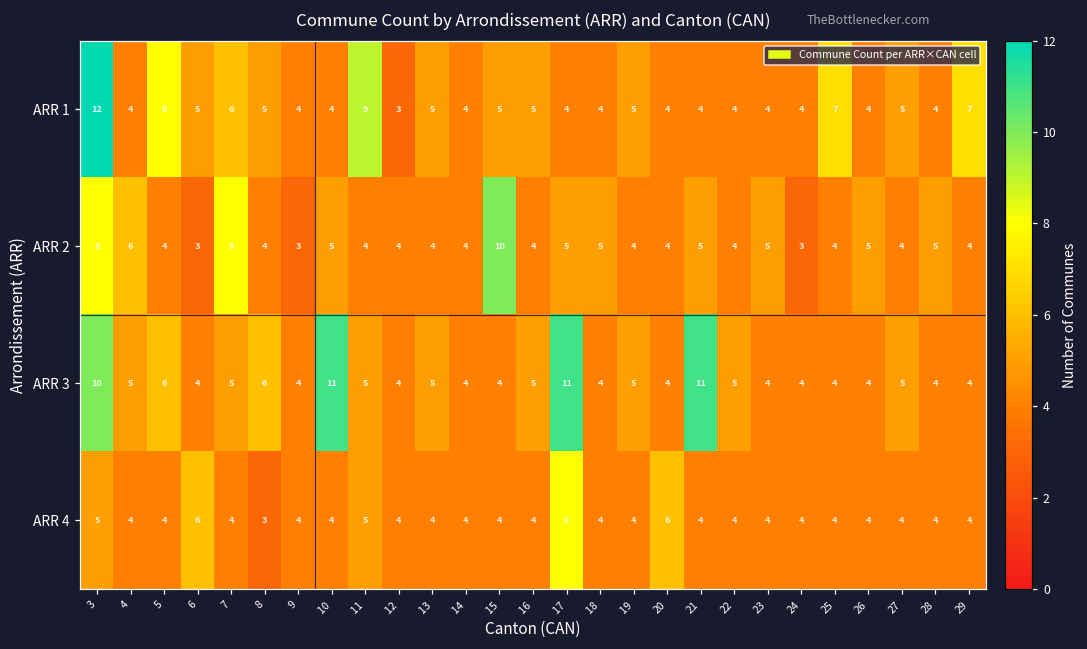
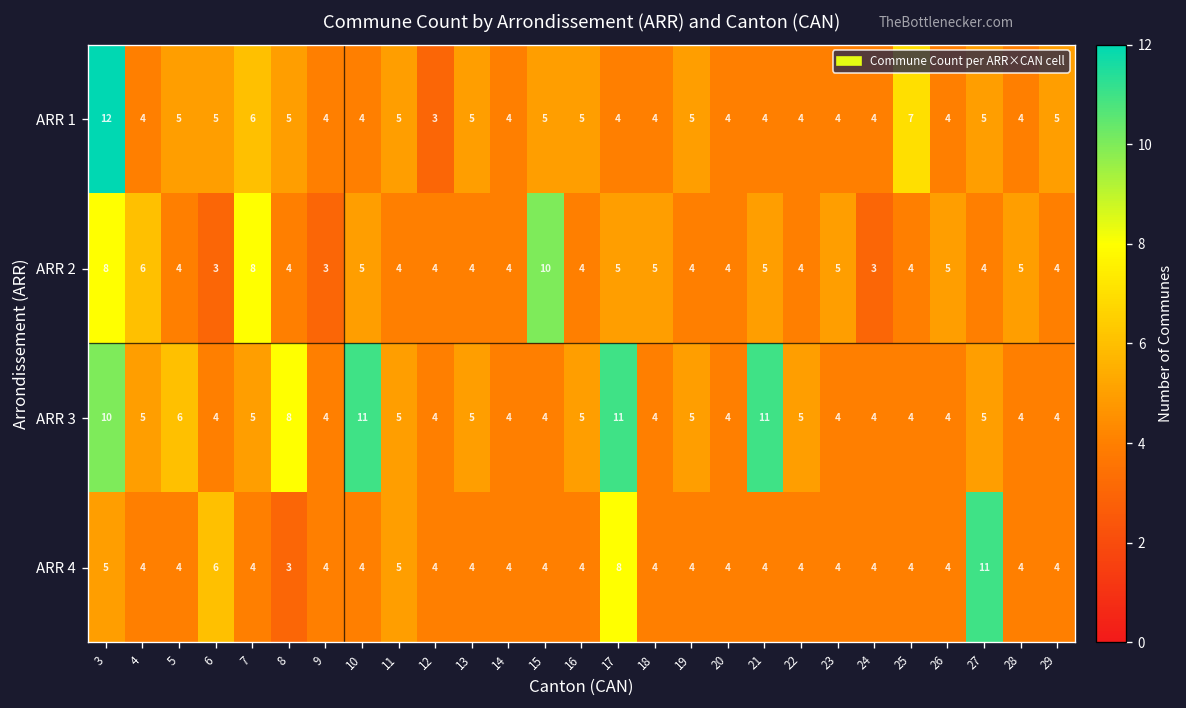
  {
    "ARR 1": {
      "3": 12,
      "4": 4,
-     "5": 8,
+     "5": 5,
      "6": 5,
      "7": 6,
      "8": 5,
      "9": 4,
      "10": 4,
-     "11": 9,
+     "11": 5,
      "12": 3,
      "13": 5,
      "14": 4,
      "15": 5,
      "16": 5,
      "17": 4,
      "18": 4,
      "19": 5,
      "20": 4,
      "21": 4,
      "22": 4,
      "23": 4,
      "24": 4,
      "25": 7,
      "26": 4,
      "27": 5,
      "28": 4,
-     "29": 7
+     "29": 5
    },
    "ARR 2": {
      "3": 8,
      "4": 6,
      "5": 4,
      "6": 3,
      "7": 8,
      "8": 4,
      "9": 3,
      "10": 5,
      "11": 4,
      "12": 4,
      "13": 4,
      "14": 4,
      "15": 10,
      "16": 4,
      "17": 5,
      "18": 5,
      "19": 4,
      "20": 4,
      "21": 5,
      "22": 4,
      "23": 5,
      "24": 3,
      "25": 4,
      "26": 5,
      "27": 4,
      "28": 5,
      "29": 4
    },
    "ARR 3": {
      "3": 10,
      "4": 5,
      "5": 6,
      "6": 4,
      "7": 5,
-     "8": 6,
+     "8": 8,
      "9": 4,
      "10": 11,
      "11": 5,
      "12": 4,
      "13": 5,
      "14": 4,
      "15": 4,
      "16": 5,
      "17": 11,
      "18": 4,
      "19": 5,
      "20": 4,
      "21": 11,
      "22": 5,
      "23": 4,
      "24": 4,
      "25": 4,
      "26": 4,
      "27": 5,
      "28": 4,
      "29": 4
    },
    "ARR 4": {
      "3": 5,
      "4": 4,
      "5": 4,
      "6": 6,
      "7": 4,
      "8": 3,
      "9": 4,
      "10": 4,
      "11": 5,
      "12": 4,
      "13": 4,
      "14": 4,
      "15": 4,
      "16": 4,
      "17": 8,
      "18": 4,
      "19": 4,
-     "20": 6,
+     "20": 4,
      "21": 4,
      "22": 4,
      "23": 4,
      "24": 4,
      "25": 4,
      "26": 4,
-     "27": 4,
+     "27": 11,
      "28": 4,
      "29": 4
    }
  }
